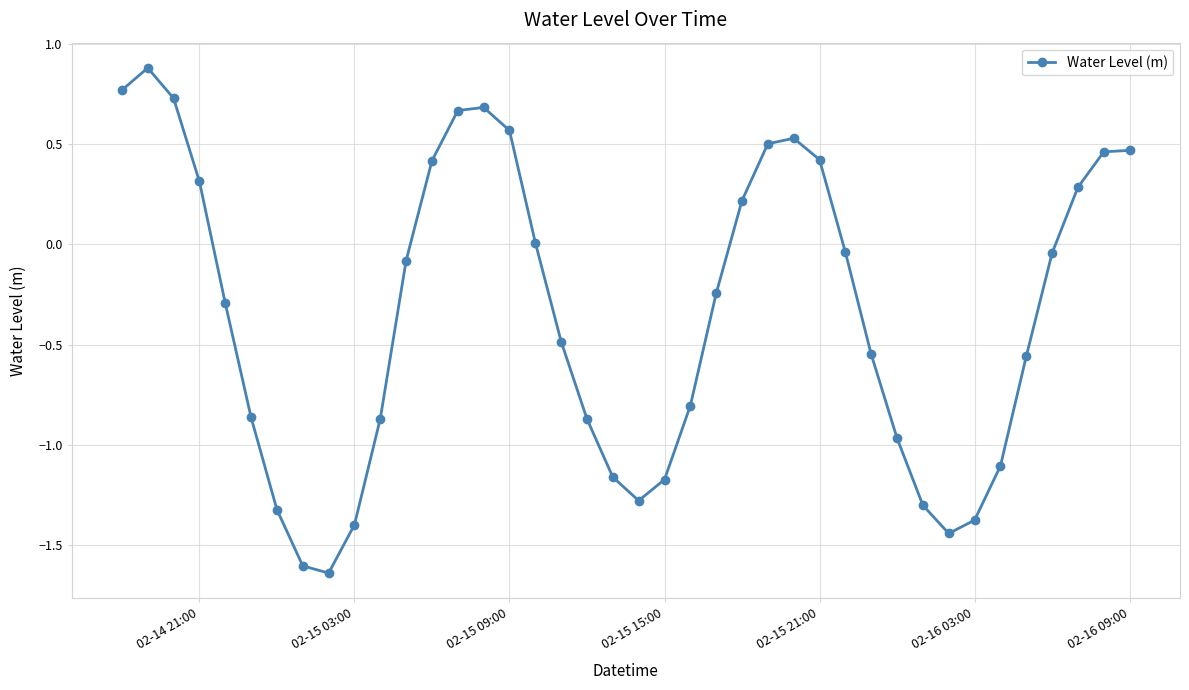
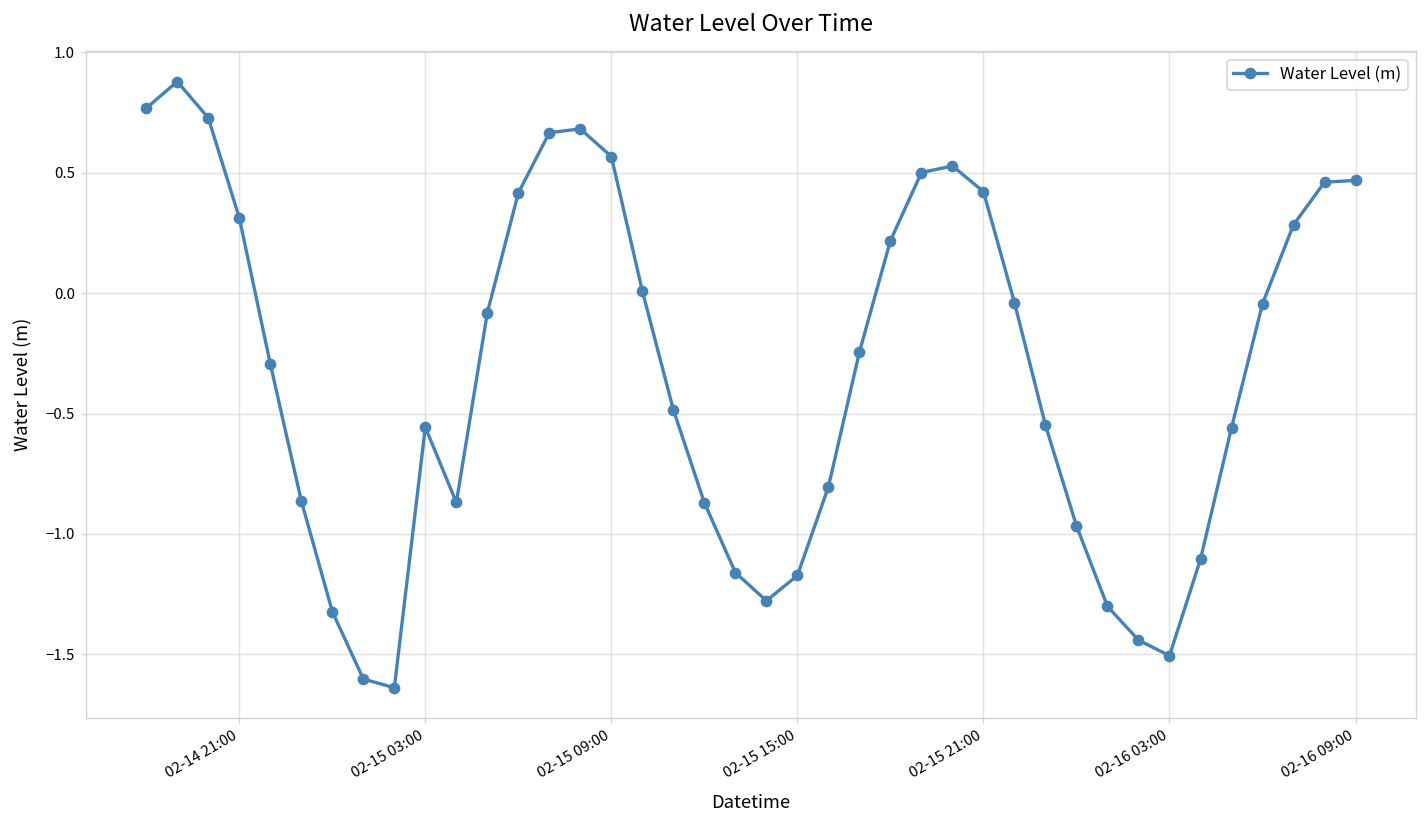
  {
    "02-14 21:00": 0.31,
-   "02-15 03:00": -1.40,
+   "02-15 03:00": -0.56,
    "02-15 09:00": 0.57,
    "02-15 15:00": -1.17,
    "02-15 21:00": 0.42,
-   "02-16 03:00": -1.37,
+   "02-16 03:00": -1.51,
    "02-16 09:00": 0.47
  }
